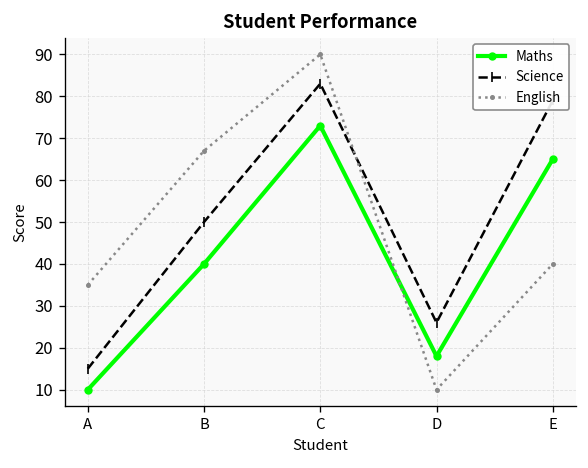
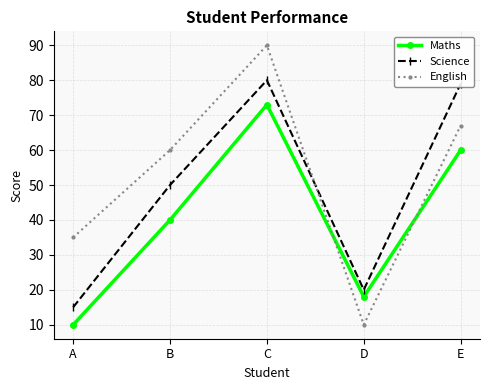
  {
    "Maths": {
      "A": 10,
      "B": 40,
      "C": 73,
      "D": 18,
-     "E": 65
+     "E": 60
    },
    "Science": {
      "A": 15,
      "B": 50,
-     "C": 83,
-     "D": 26
+     "C": 80,
+     "D": 20
    },
    "English": {
      "A": 35,
-     "B": 67,
+     "B": 60,
      "C": 90,
      "D": 10,
-     "E": 40
+     "E": 67
    }
  }
